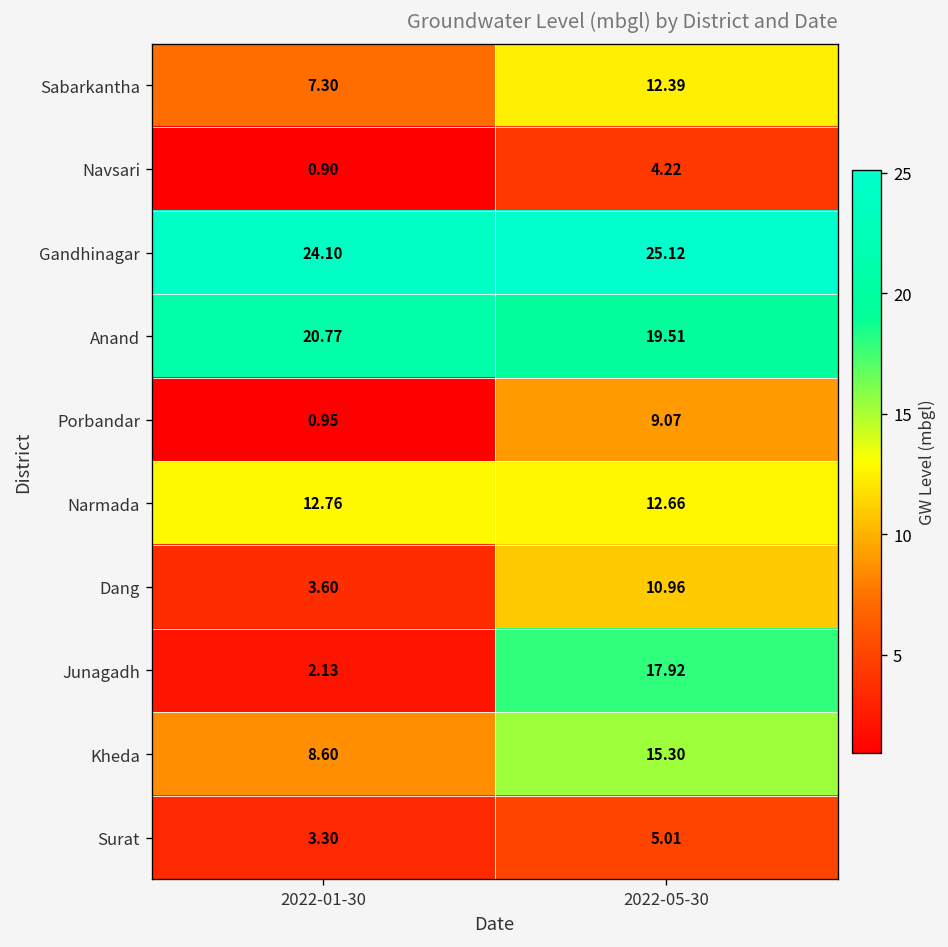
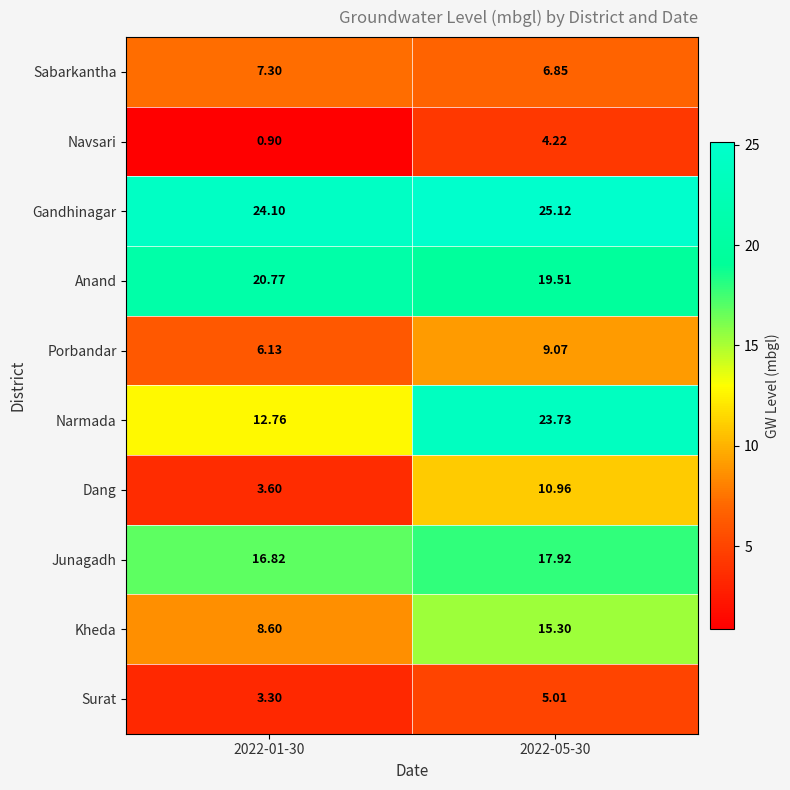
  {
    "Sabarkantha": {
      "2022-01-30": 7.30,
-     "2022-05-30": 12.39
+     "2022-05-30": 6.85
    },
    "Navsari": {
      "2022-01-30": 0.90,
      "2022-05-30": 4.22
    },
    "Gandhinagar": {
      "2022-01-30": 24.10,
      "2022-05-30": 25.12
    },
    "Anand": {
      "2022-01-30": 20.77,
      "2022-05-30": 19.51
    },
    "Porbandar": {
-     "2022-01-30": 0.95,
+     "2022-01-30": 6.13,
      "2022-05-30": 9.07
    },
    "Narmada": {
      "2022-01-30": 12.76,
-     "2022-05-30": 12.66
+     "2022-05-30": 23.73
    },
    "Dang": {
      "2022-01-30": 3.60,
      "2022-05-30": 10.96
    },
    "Junagadh": {
-     "2022-01-30": 2.13,
+     "2022-01-30": 16.82,
      "2022-05-30": 17.92
    },
    "Kheda": {
      "2022-01-30": 8.60,
      "2022-05-30": 15.30
    },
    "Surat": {
      "2022-01-30": 3.30,
      "2022-05-30": 5.01
    }
  }
